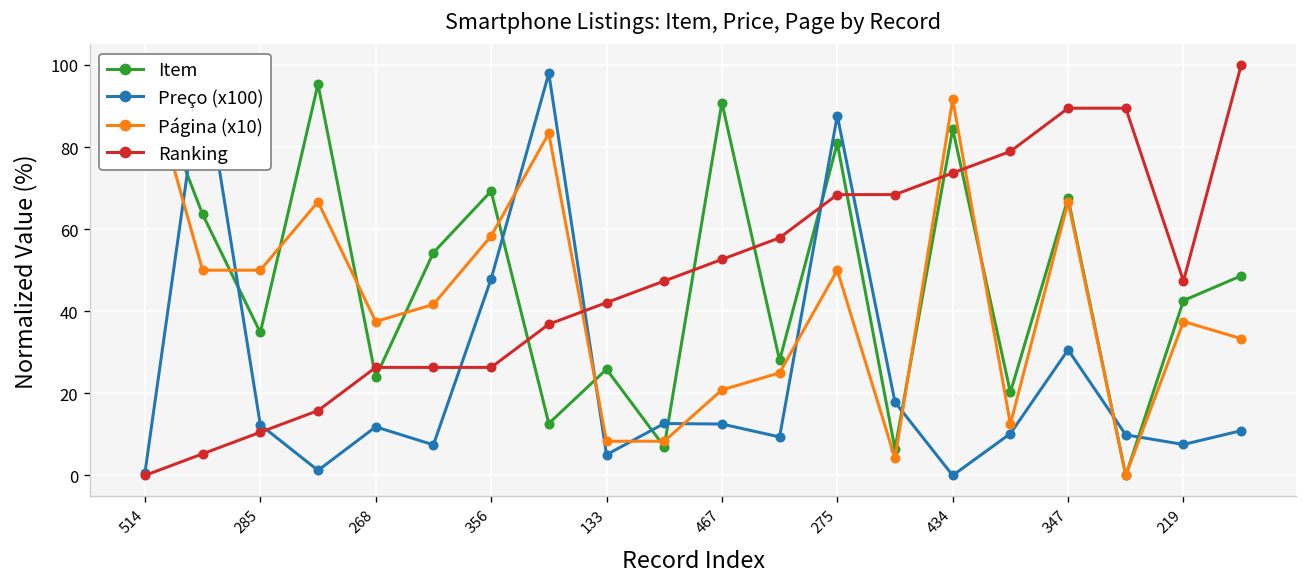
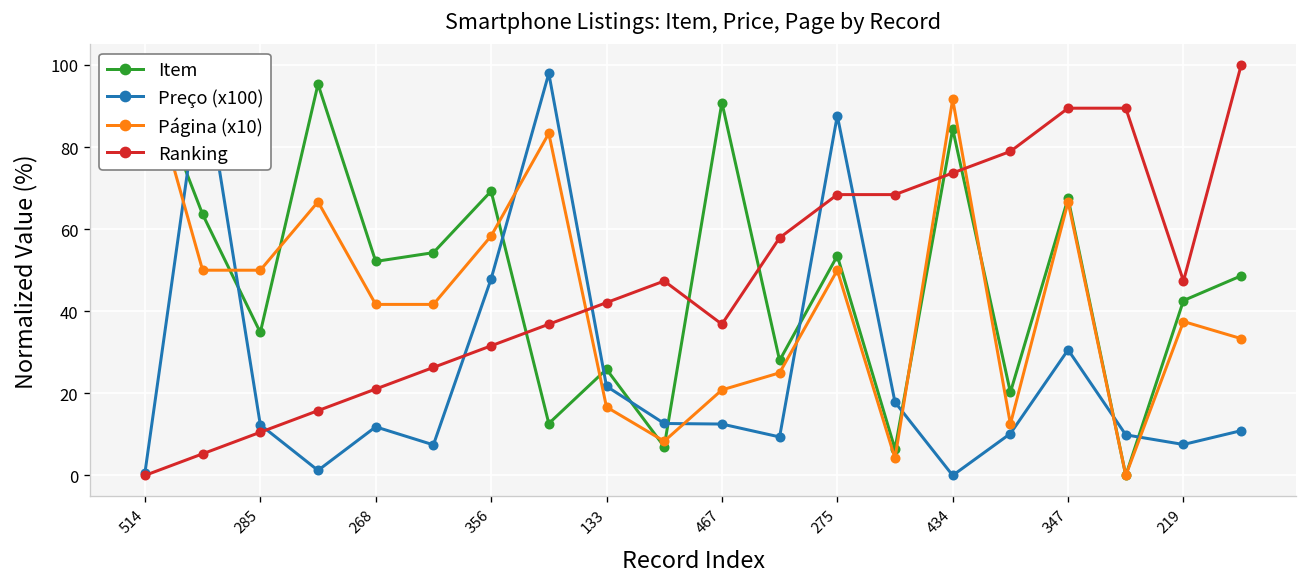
  {
    "Item": {
      "285": 35,
-     "268": 24,
+     "268": 52,
      "356": 69,
      "133": 26,
      "467": 91,
-     "275": 81,
+     "275": 54,
      "434": 84,
      "347": 68,
      "219": 43
    },
    "Preço (x100)": {
      "285": 12,
      "268": 12,
      "356": 48,
-     "133": 5,
+     "133": 22,
      "467": 13,
      "275": 88,
      "434": 0,
      "347": 31,
      "219": 8
    },
    "Página (x10)": {
      "285": 50,
-     "268": 38,
+     "268": 42,
      "356": 58,
-     "133": 8,
+     "133": 17,
      "467": 21,
      "275": 50,
      "434": 92,
      "347": 67,
      "219": 38
    },
    "Ranking": {
      "285": 11,
-     "268": 26,
-     "356": 26,
+     "268": 21,
+     "356": 32,
      "133": 42,
-     "467": 53,
+     "467": 37,
      "275": 68,
      "434": 74,
      "347": 89,
      "219": 47
    }
  }
